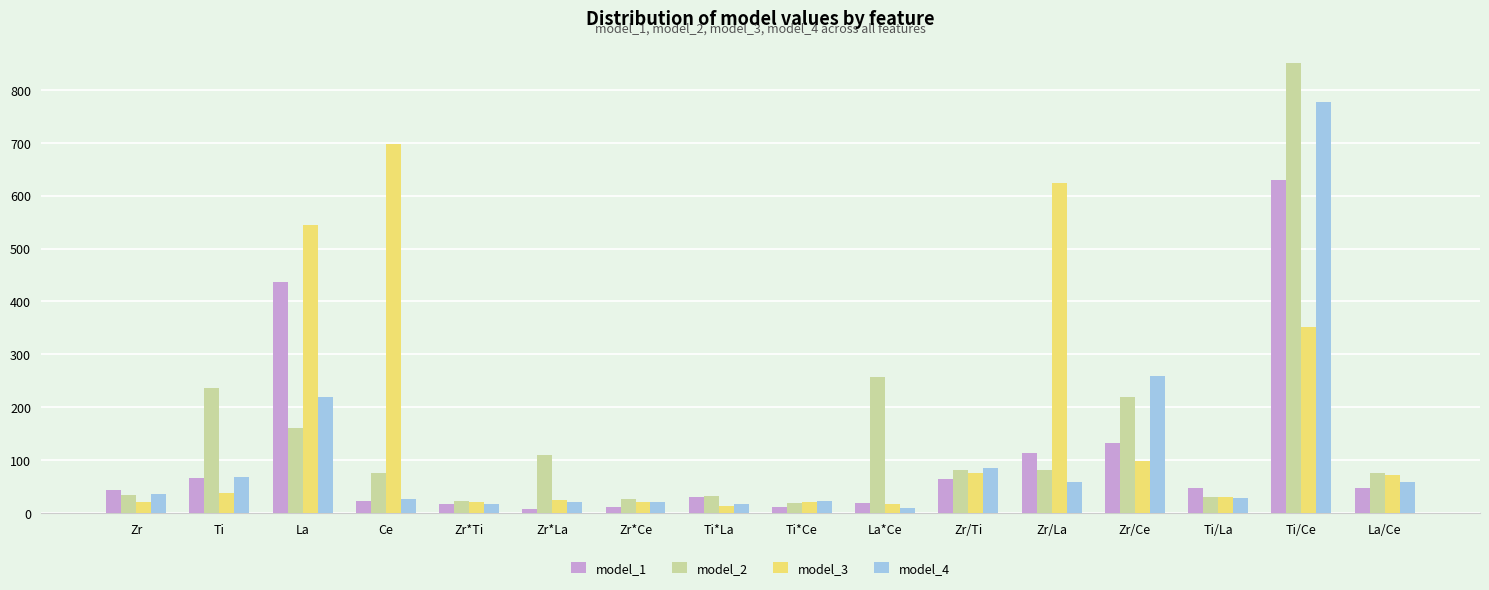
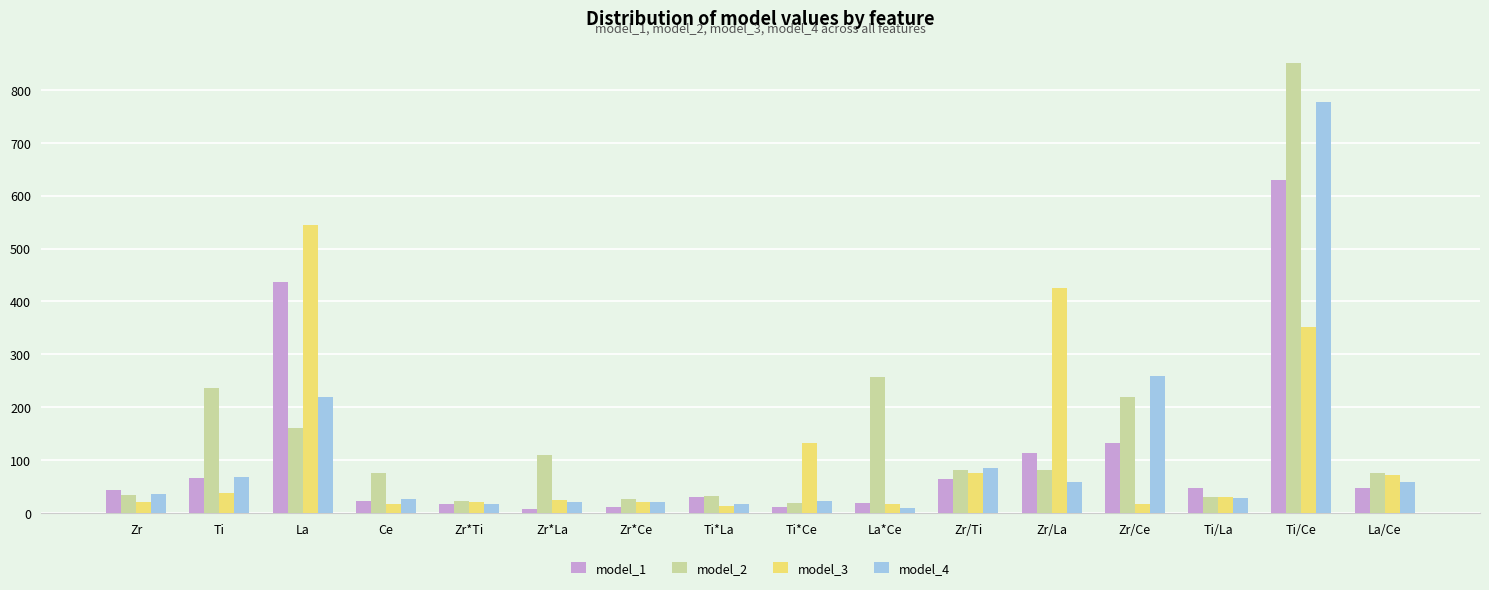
  {
    "model_2": {
      "Zr": 30,
      "Ti": 240,
      "La": 160,
      "Ce": 70,
      "Zr*Ti": 20,
      "Zr*La": 110,
      "Zr*Ce": 30,
      "Ti*La": 30,
      "Ti*Ce": 20,
      "La*Ce": 260,
      "Zr/Ti": 80,
      "Zr/La": 80,
      "Zr/Ce": 220,
      "Ti/La": 30,
      "Ti/Ce": 850,
      "La/Ce": 70
    },
    "model_3": {
      "Zr": 20,
      "Ti": 40,
      "La": 550,
-     "Ce": 700,
+     "Ce": 20,
      "Zr*Ti": 20,
      "Zr*La": 20,
      "Zr*Ce": 20,
      "Ti*La": 10,
-     "Ti*Ce": 20,
+     "Ti*Ce": 130,
      "La*Ce": 20,
      "Zr/Ti": 70,
-     "Zr/La": 620,
-     "Zr/Ce": 100,
+     "Zr/La": 420,
+     "Zr/Ce": 20,
      "Ti/La": 30,
      "Ti/Ce": 350,
      "La/Ce": 70
    }
  }
